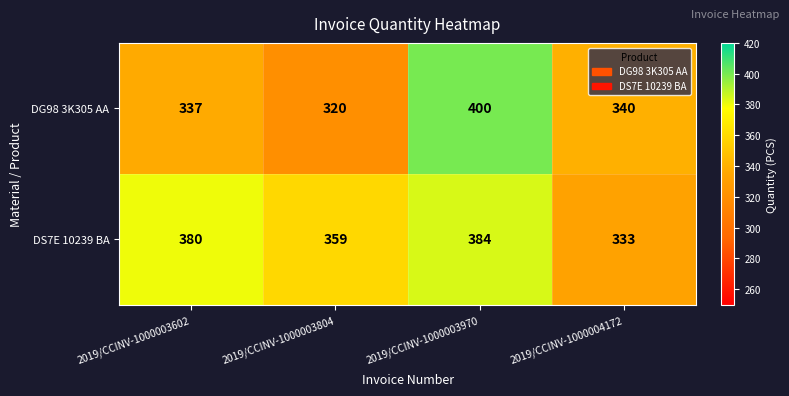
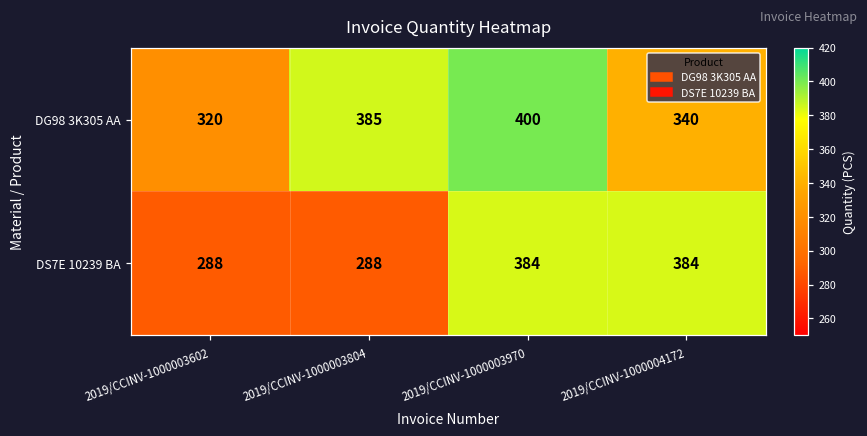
  {
    "DG98 3K305 AA": {
-     "2019/CCINV-1000003602": 337,
-     "2019/CCINV-1000003804": 320,
+     "2019/CCINV-1000003602": 320,
+     "2019/CCINV-1000003804": 385,
      "2019/CCINV-1000003970": 400,
      "2019/CCINV-1000004172": 340
    },
    "DS7E 10239 BA": {
-     "2019/CCINV-1000003602": 380,
-     "2019/CCINV-1000003804": 359,
+     "2019/CCINV-1000003602": 288,
+     "2019/CCINV-1000003804": 288,
      "2019/CCINV-1000003970": 384,
-     "2019/CCINV-1000004172": 333
+     "2019/CCINV-1000004172": 384
    }
  }
